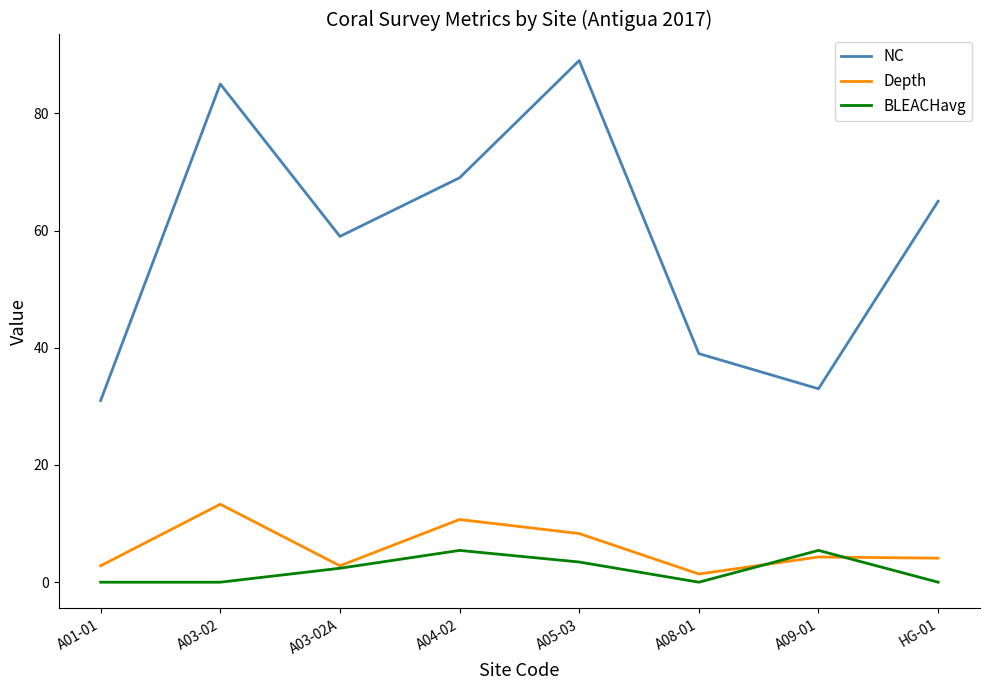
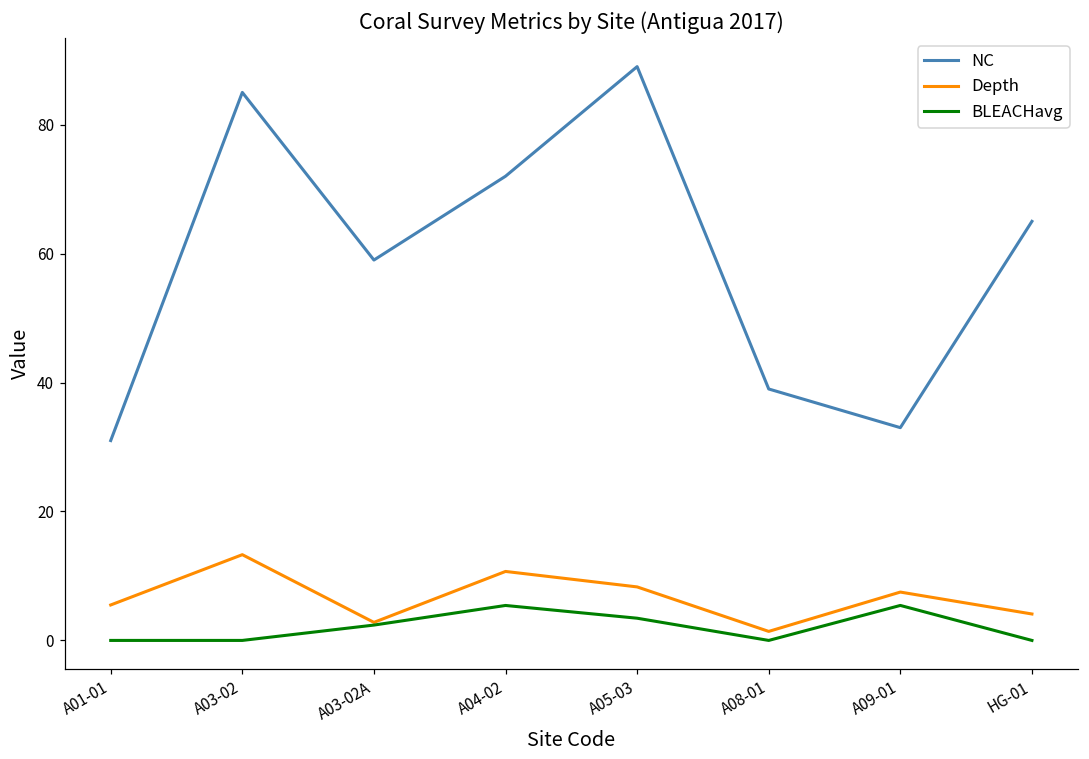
  {
    "NC": {
      "A01-01": 31,
      "A03-02": 85,
      "A03-02A": 59,
-     "A04-02": 69,
+     "A04-02": 72,
      "A05-03": 89,
      "A08-01": 39,
      "A09-01": 33,
      "HG-01": 65
    },
    "Depth": {
-     "A01-01": 3,
+     "A01-01": 6,
      "A03-02": 13,
      "A04-02": 11,
      "A05-03": 8,
      "A08-01": 1,
-     "A09-01": 4,
+     "A09-01": 8,
      "HG-01": 4
    },
    "BLEACHavg": {
      "A01-01": 0,
      "A03-02": 0,
      "A04-02": 5,
      "A05-03": 3,
      "A08-01": 0,
      "A09-01": 5,
      "HG-01": 0
    }
  }
